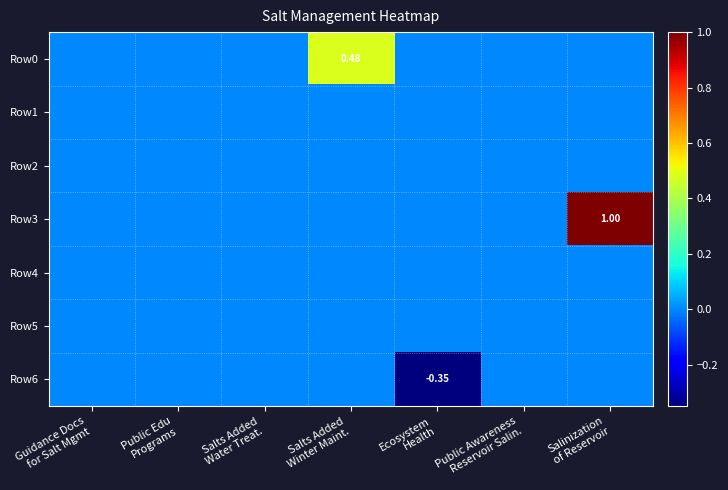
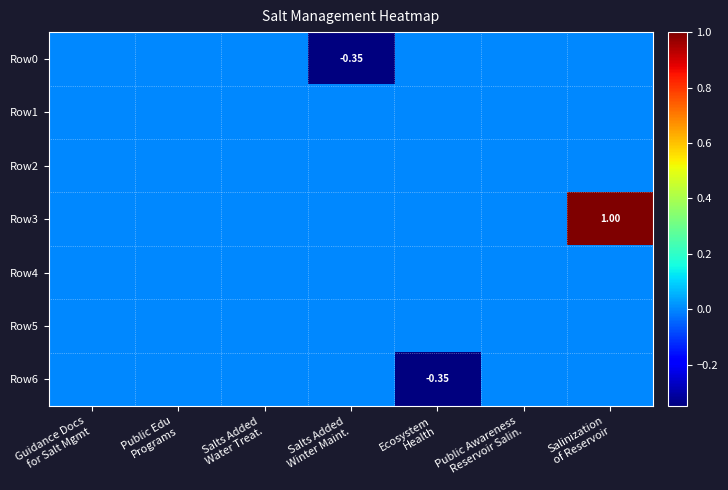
  {
    "Row0": {
-     "Salts Added Winter Maint.": 0.48
+     "Salts Added Winter Maint.": -0.35
    },
    "Row3": {
      "Salinization of Reservoir": 1.00
    },
    "Row6": {
      "Ecosystem Health": -0.35
    }
  }
